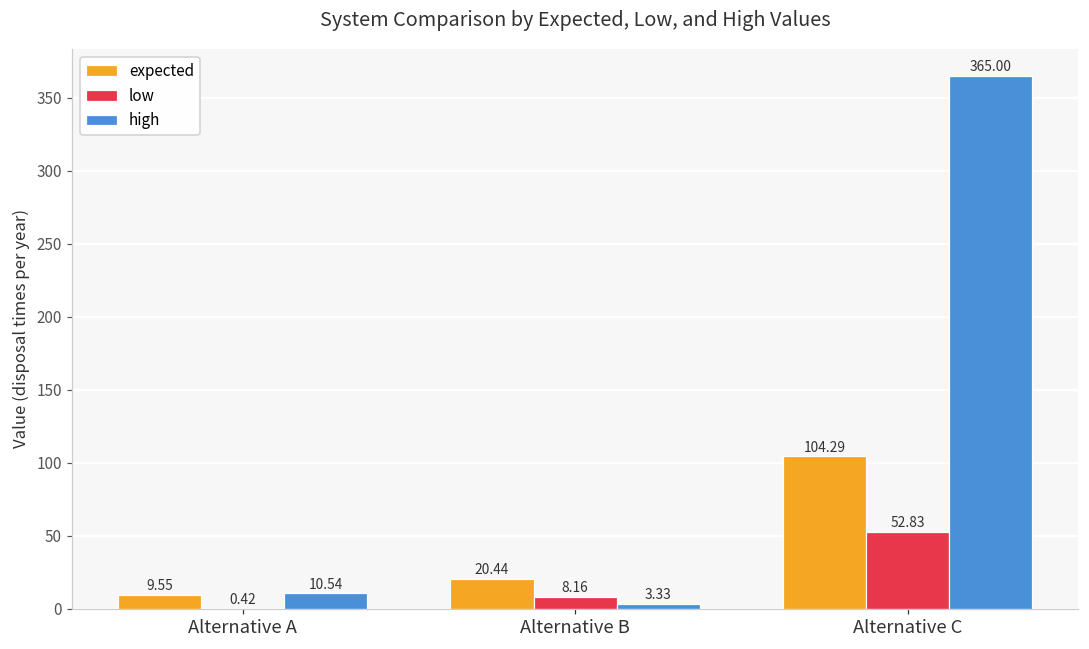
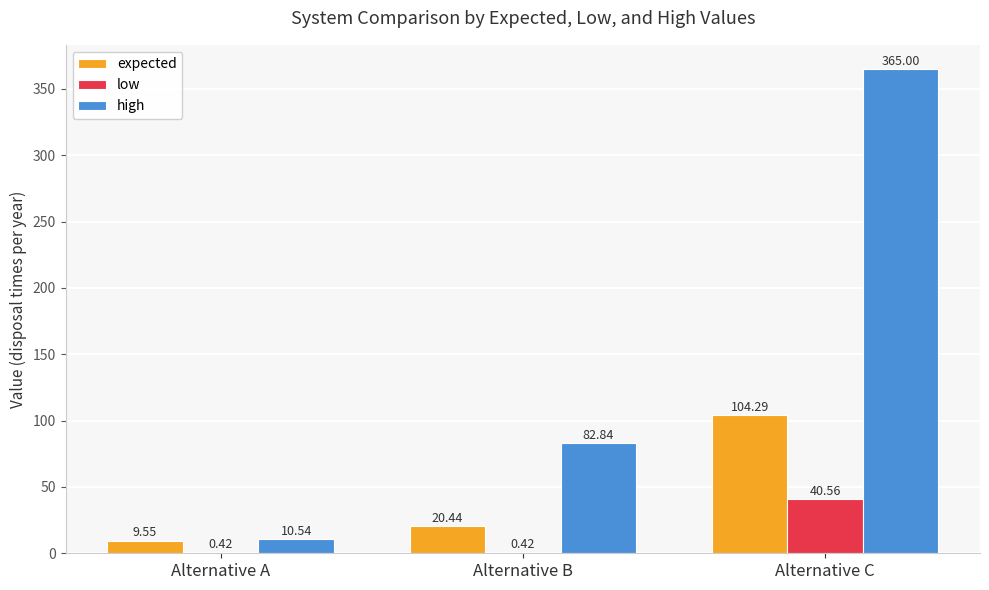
  {
    "expected": {
      "Alternative A": 9.55,
      "Alternative B": 20.44,
      "Alternative C": 104.29
    },
    "low": {
      "Alternative A": 0.42,
-     "Alternative B": 8.16,
-     "Alternative C": 52.83
+     "Alternative B": 0.42,
+     "Alternative C": 40.56
    },
    "high": {
      "Alternative A": 10.54,
-     "Alternative B": 3.33,
+     "Alternative B": 82.84,
      "Alternative C": 365.00
    }
  }
